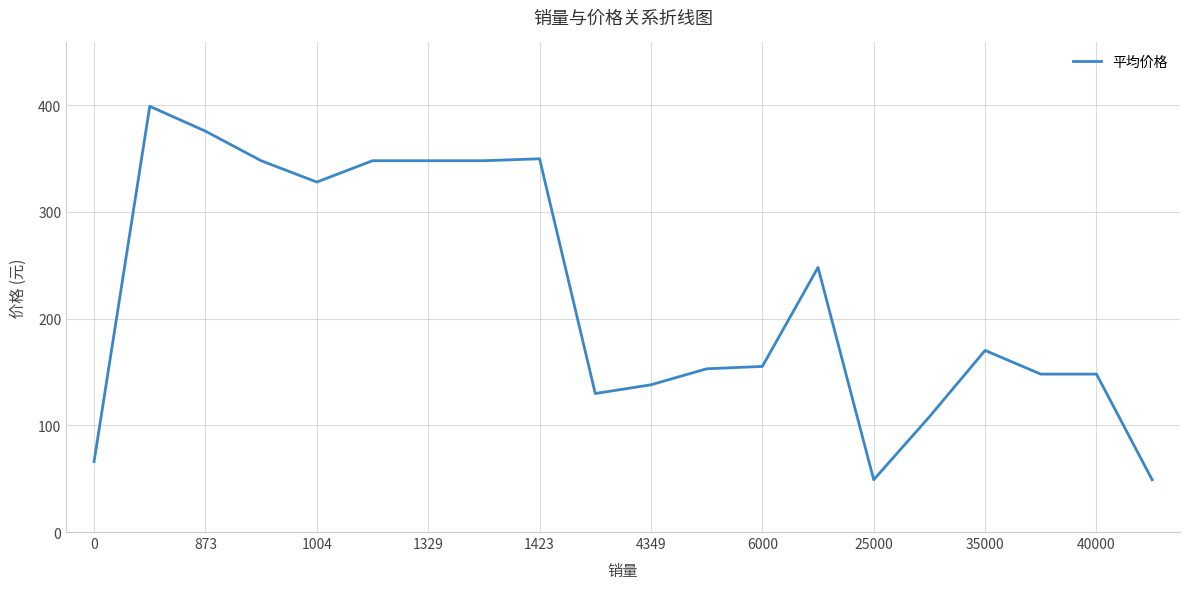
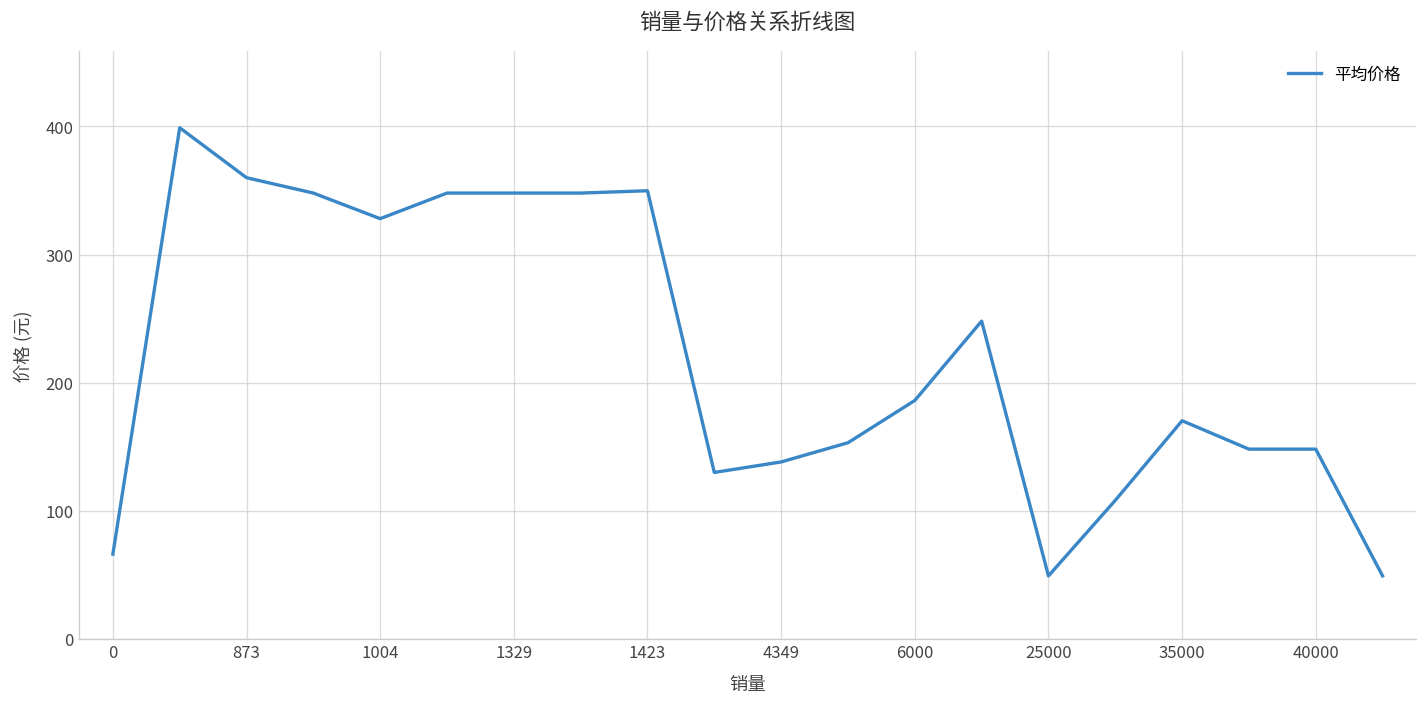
  {
    "0": 66,
-   "873": 376,
+   "873": 360,
    "1004": 328,
    "1329": 348,
    "1423": 350,
    "4349": 138,
-   "6000": 155,
+   "6000": 186,
    "25000": 49,
    "35000": 170,
    "40000": 148
  }
